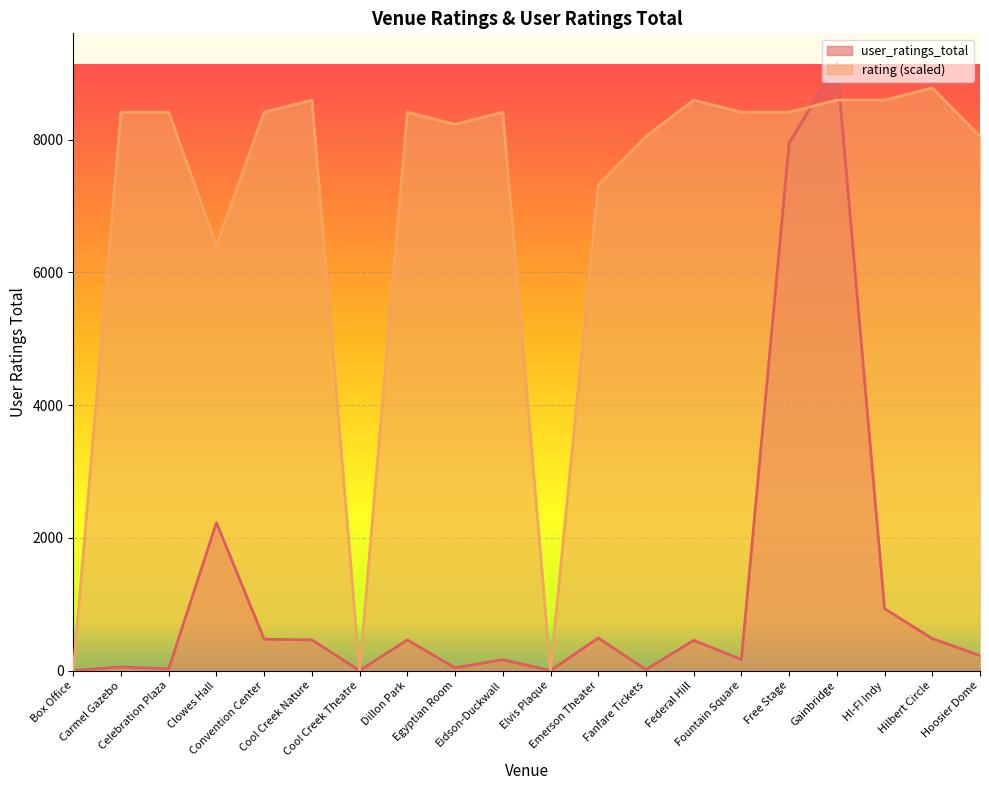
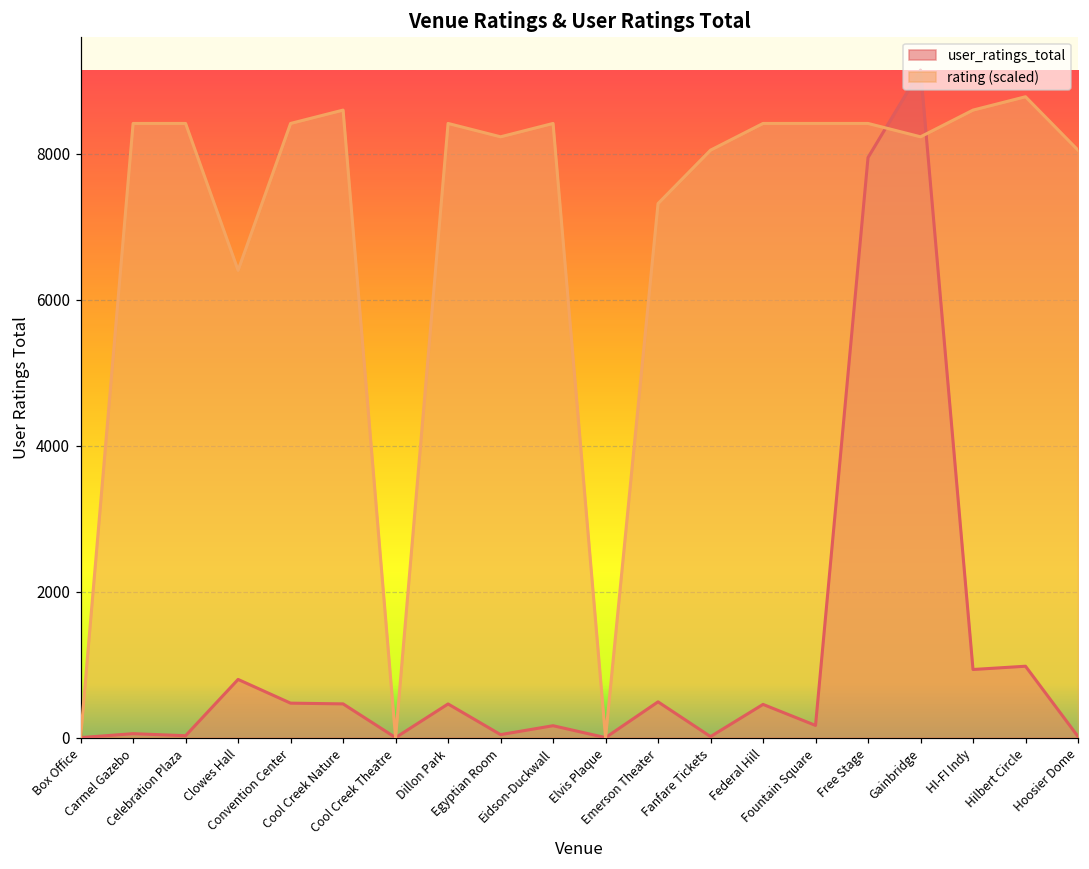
  {
    "user_ratings_total": {
      "Carmel Gazebo": 100,
      "Celebration Plaza": 0,
-     "Clowes Hall": 2200,
+     "Clowes Hall": 800,
      "Convention Center": 500,
      "Cool Creek Nature": 500,
      "Dillon Park": 500,
      "Egyptian Room": 0,
      "Eidson-Duckwall": 200,
      "Emerson Theater": 500,
      "Fanfare Tickets": 0,
      "Federal Hill": 500,
      "Fountain Square": 200,
      "Free Stage": 7900,
      "HI-FI Indy": 900,
-     "Hilbert Circle": 500,
-     "Hoosier Dome": 200
+     "Hilbert Circle": 1000,
+     "Hoosier Dome": 0
    },
    "rating (scaled)": {
      "Carmel Gazebo": 8400,
      "Celebration Plaza": 8400,
      "Clowes Hall": 6400,
      "Convention Center": 8400,
      "Cool Creek Nature": 8600,
      "Dillon Park": 8400,
      "Egyptian Room": 8200,
      "Eidson-Duckwall": 8400,
      "Emerson Theater": 7300,
      "Fanfare Tickets": 8000,
-     "Federal Hill": 8600,
+     "Federal Hill": 8400,
      "Fountain Square": 8400,
      "Free Stage": 8400,
-     "Gainbridge": 8600,
+     "Gainbridge": 8200,
      "HI-FI Indy": 8600,
      "Hilbert Circle": 8800,
      "Hoosier Dome": 8000
    }
  }
